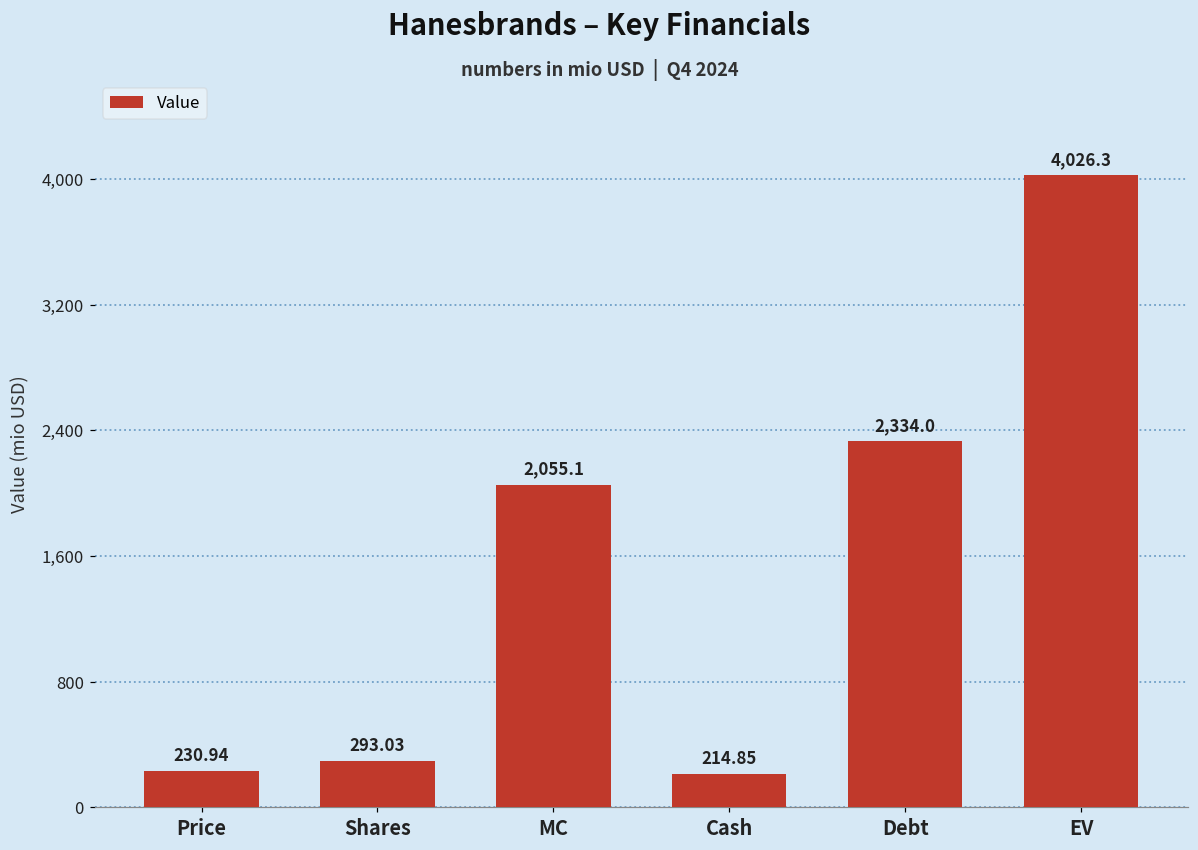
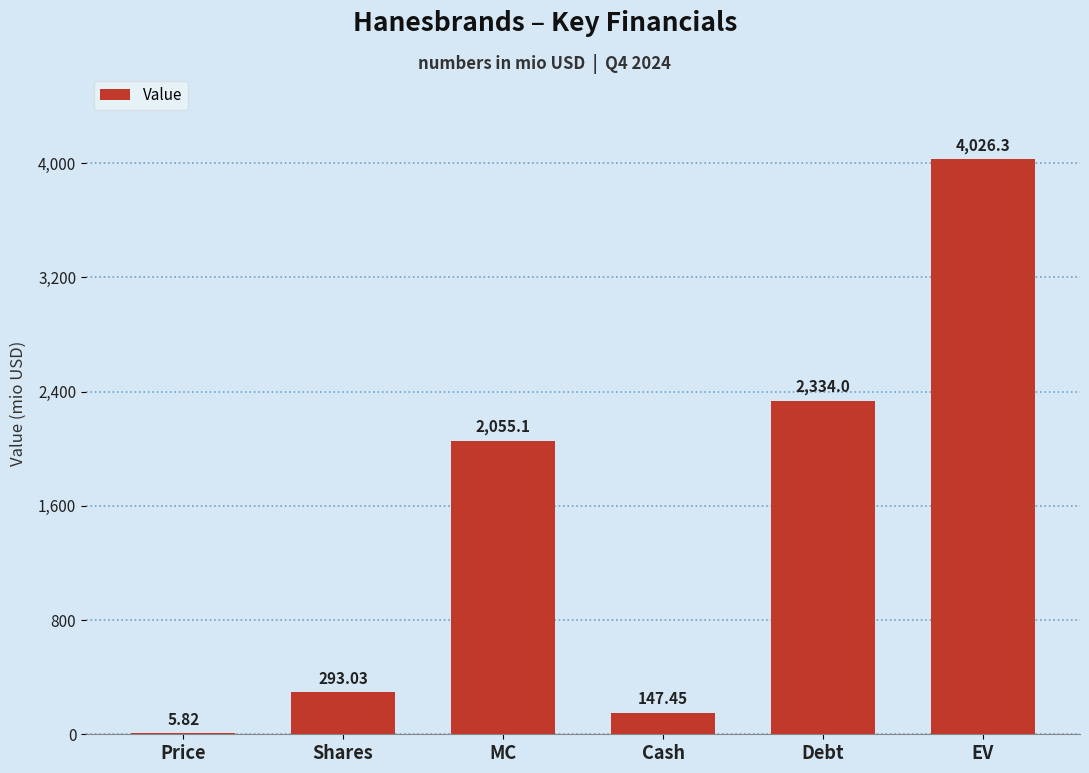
  {
-   "Price": "230.94",
+   "Price": "5.82",
    "Shares": "293.03",
    "MC": "2,055.1",
-   "Cash": "214.85",
+   "Cash": "147.45",
    "Debt": "2,334.0",
    "EV": "4,026.3"
  }
